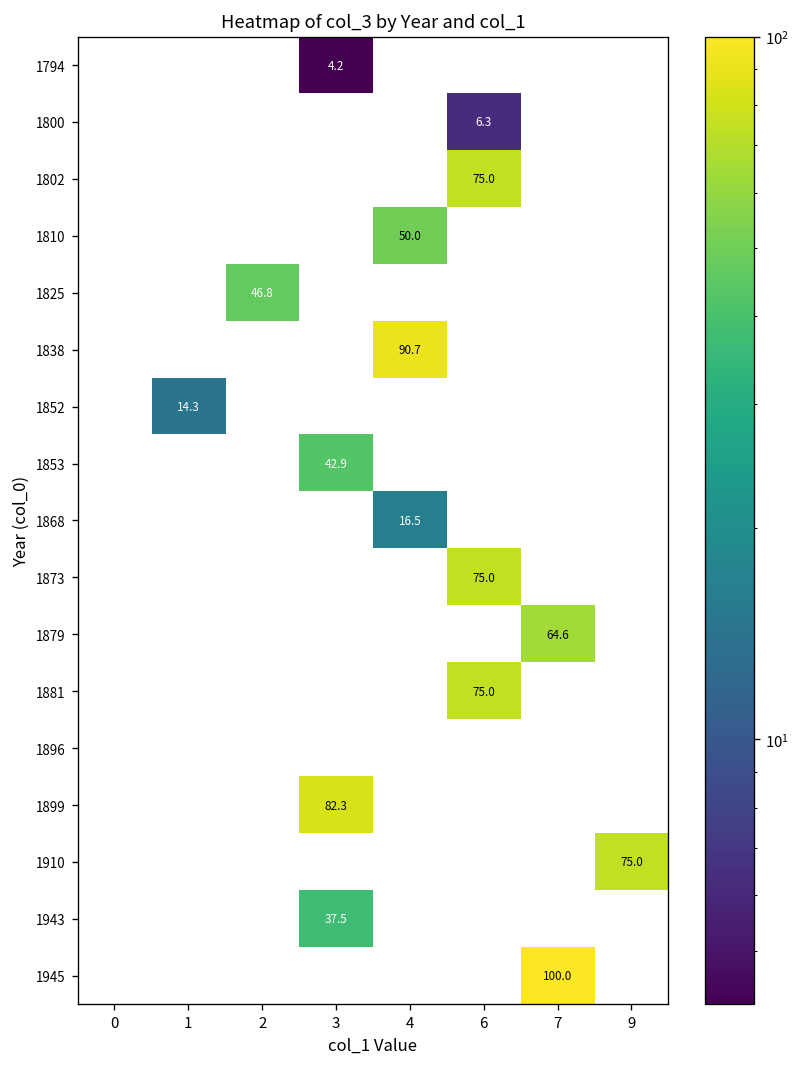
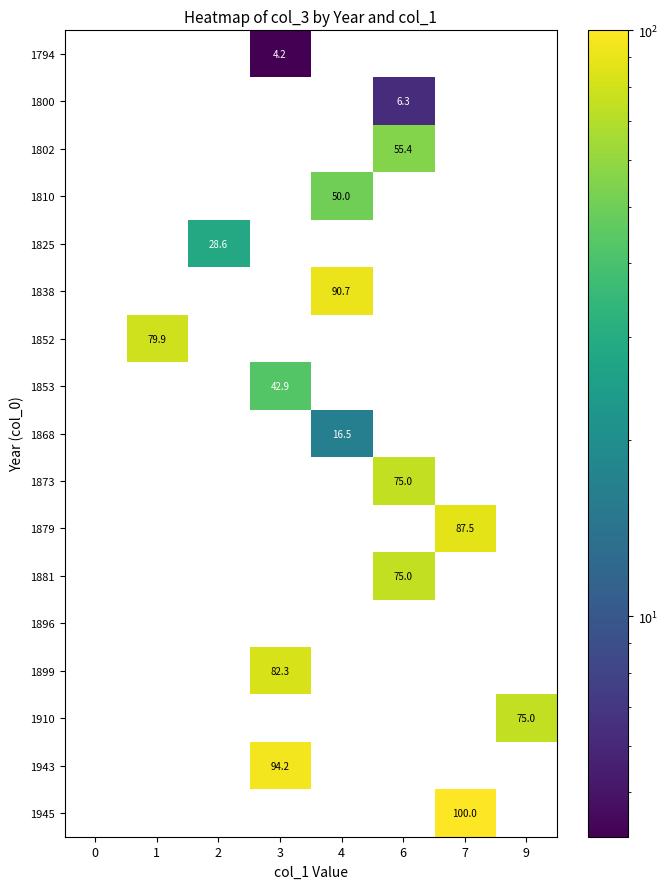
  {
    "1794": {
      "3": 4.2
    },
    "1800": {
      "6": 6.3
    },
    "1802": {
-     "6": 75.0
+     "6": 55.4
    },
    "1810": {
      "4": 50.0
    },
    "1825": {
-     "2": 46.8
+     "2": 28.6
    },
    "1838": {
      "4": 90.7
    },
    "1852": {
-     "1": 14.3
+     "1": 79.9
    },
    "1853": {
      "3": 42.9
    },
    "1868": {
      "4": 16.5
    },
    "1873": {
      "6": 75.0
    },
    "1879": {
-     "7": 64.6
+     "7": 87.5
    },
    "1881": {
      "6": 75.0
    },
    "1899": {
      "3": 82.3
    },
    "1910": {
      "9": 75.0
    },
    "1943": {
-     "3": 37.5
+     "3": 94.2
    },
    "1945": {
      "7": 100.0
    }
  }
